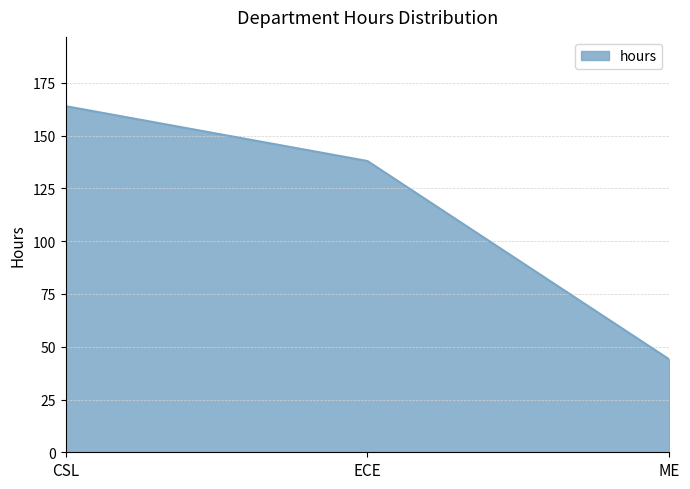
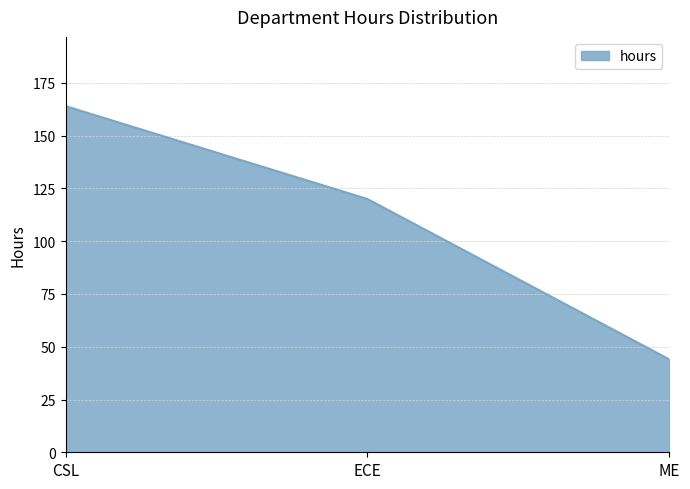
  {
    "CSL": 164,
-   "ECE": 138,
+   "ECE": 120,
    "ME": 44
  }
